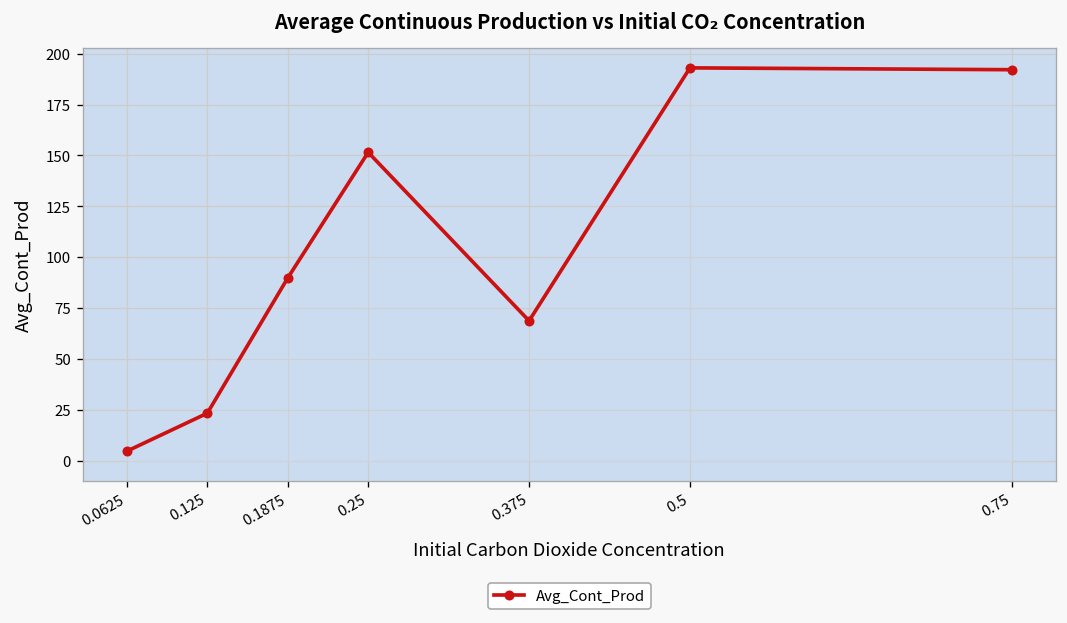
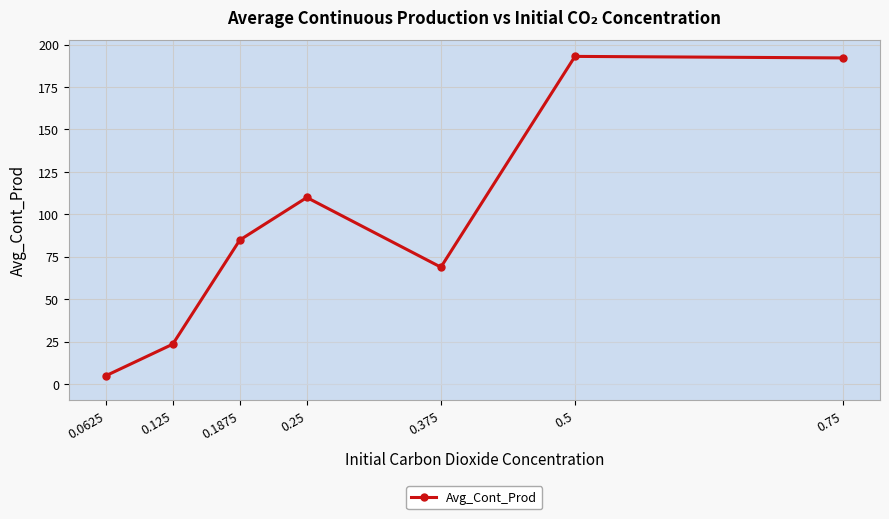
  {
    "0.0625": 5,
    "0.125": 23,
-   "0.1875": 90,
-   "0.25": 152,
+   "0.1875": 85,
+   "0.25": 110,
    "0.375": 69,
    "0.5": 193,
    "0.75": 192
  }
